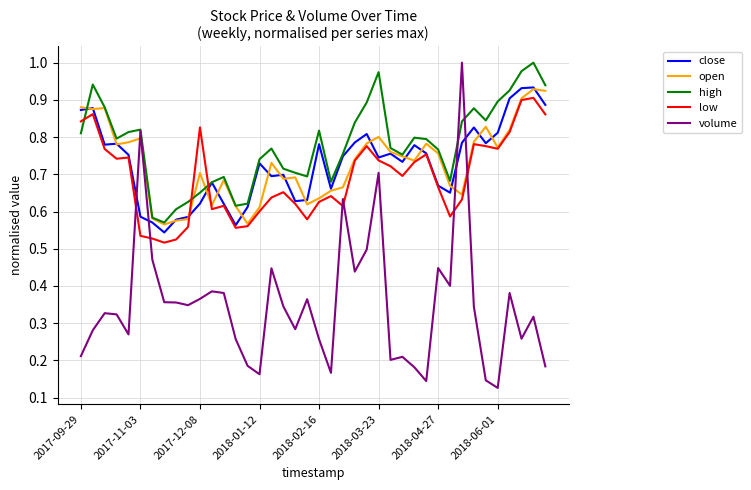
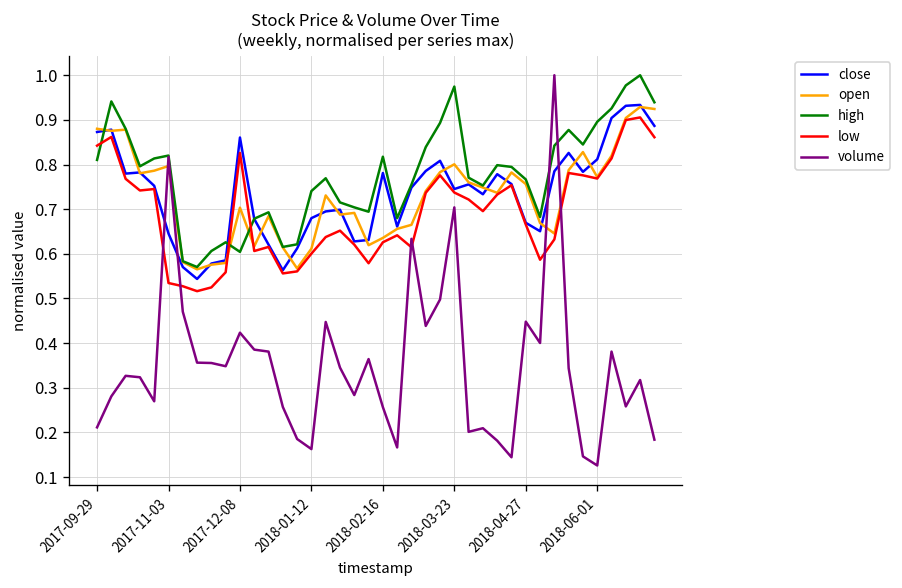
  {
    "close": {
      "2017-09-29": 0.87,
-     "2017-11-03": 0.59,
-     "2017-12-08": 0.62,
-     "2018-01-12": 0.73,
+     "2017-11-03": 0.65,
+     "2017-12-08": 0.86,
+     "2018-01-12": 0.68,
      "2018-02-16": 0.78,
      "2018-03-23": 0.75,
      "2018-06-01": 0.81
    },
    "open": {
      "2017-09-29": 0.88,
      "2017-11-03": 0.80,
      "2017-12-08": 0.70,
      "2018-01-12": 0.61,
      "2018-02-16": 0.64,
      "2018-03-23": 0.80,
      "2018-04-27": 0.76
    },
    "high": {
      "2017-09-29": 0.81,
-     "2017-12-08": 0.65,
+     "2017-12-08": 0.60,
      "2018-01-12": 0.74,
      "2018-02-16": 0.82,
      "2018-03-23": 0.97,
      "2018-04-27": 0.77,
      "2018-06-01": 0.90
    },
    "low": {
      "2017-09-29": 0.84,
      "2017-11-03": 0.53,
      "2017-12-08": 0.83,
      "2018-01-12": 0.60,
      "2018-02-16": 0.63,
      "2018-03-23": 0.74
    },
    "volume": {
      "2017-09-29": 0.21,
-     "2017-12-08": 0.37,
+     "2017-12-08": 0.42,
      "2018-01-12": 0.16,
      "2018-02-16": 0.26,
      "2018-03-23": 0.70,
      "2018-04-27": 0.45,
      "2018-06-01": 0.13
    }
  }
